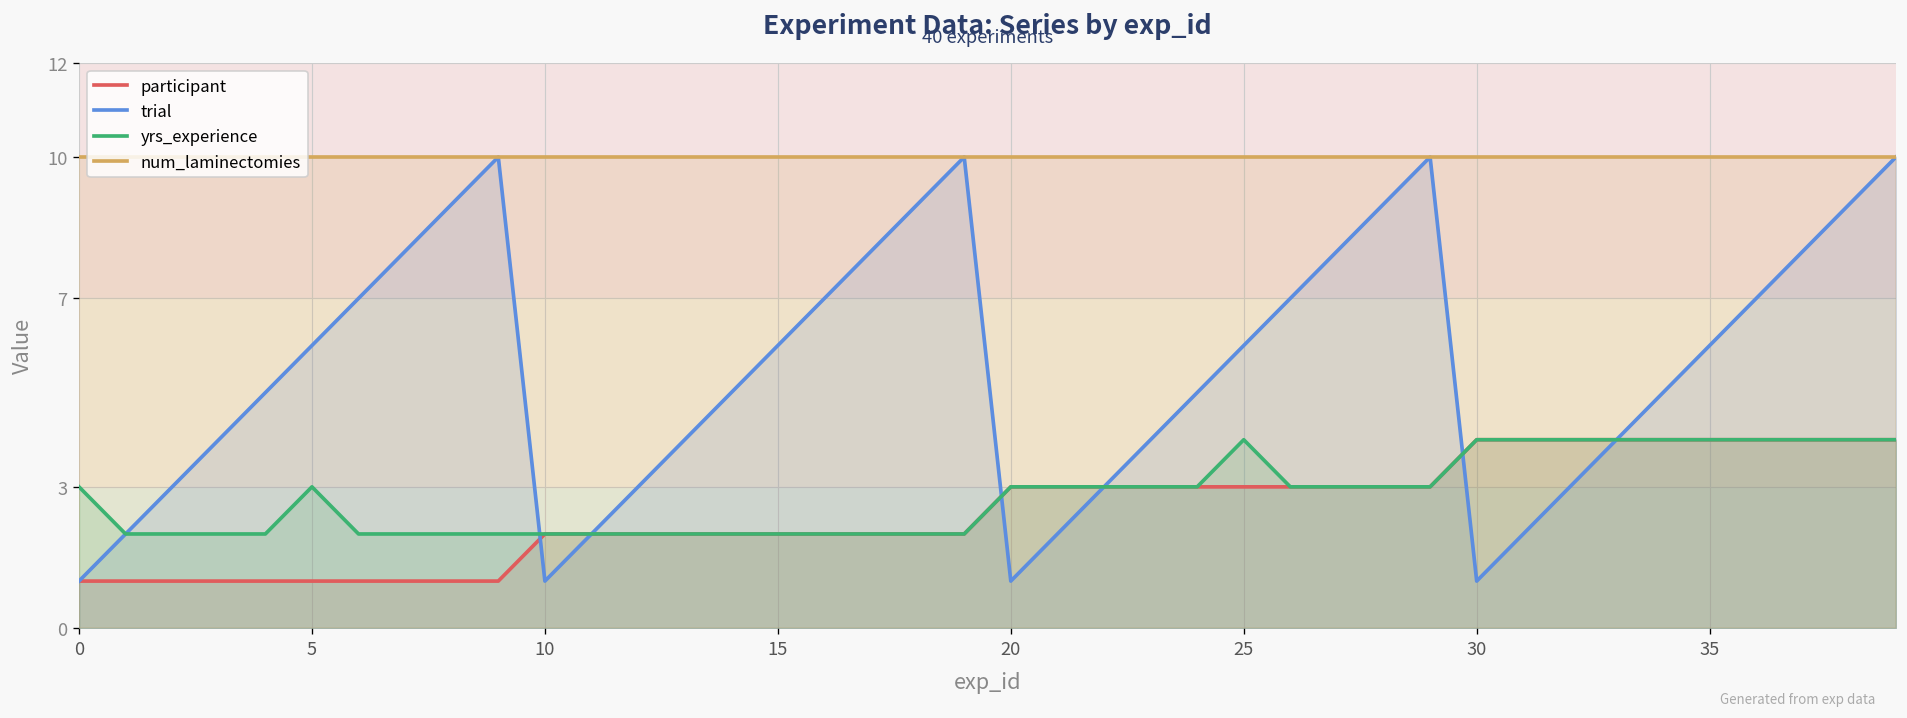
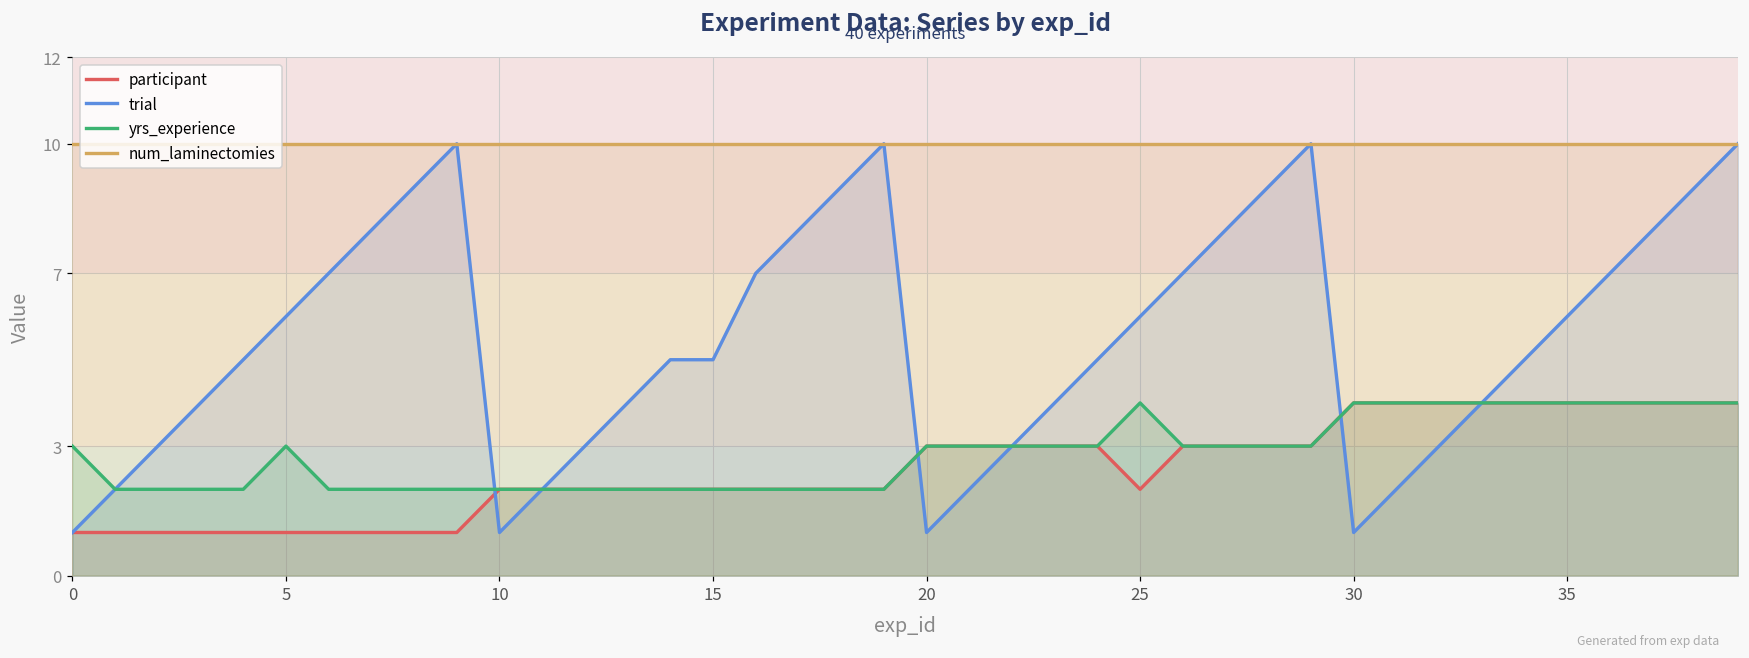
  {
    "participant": {
      "5": 1,
-     "25": 3
+     "25": 2
    },
    "trial": {
      "5": 6,
      "10": 1,
-     "15": 6,
+     "15": 5,
      "20": 1,
      "25": 6,
      "30": 1,
      "35": 6
    },
    "yrs_experience": {
      "0": 3,
      "5": 3,
      "25": 4
    },
    "num_laminectomies": {
      "0": 10,
      "5": 10,
      "10": 10,
      "15": 10,
      "20": 10,
      "25": 10,
      "30": 10,
      "35": 10
    }
  }
